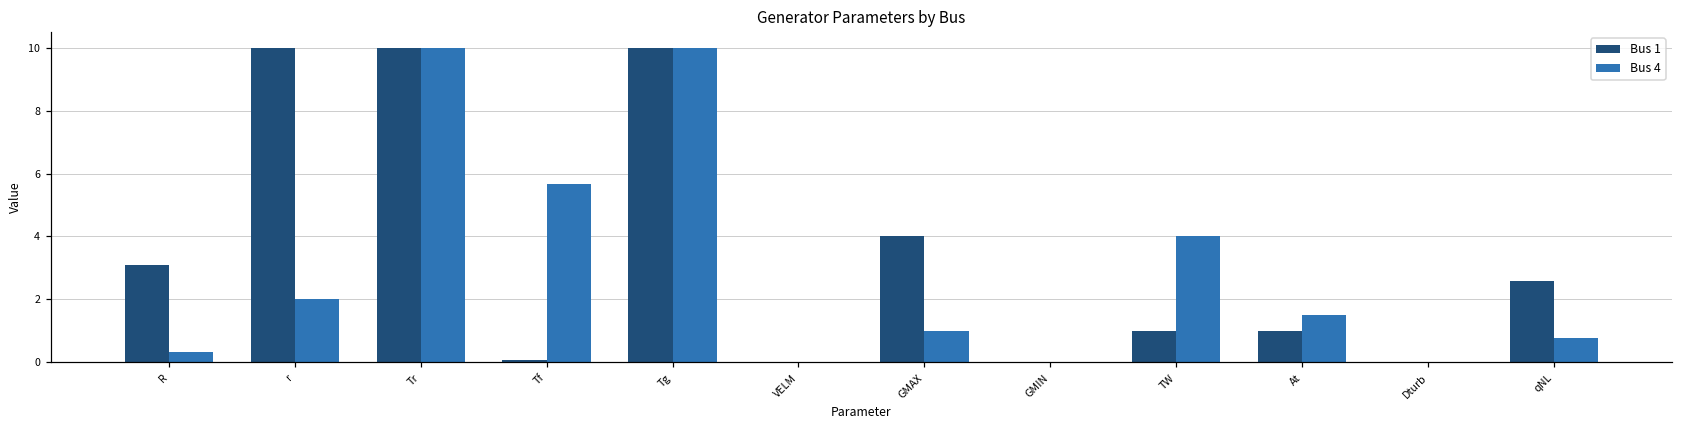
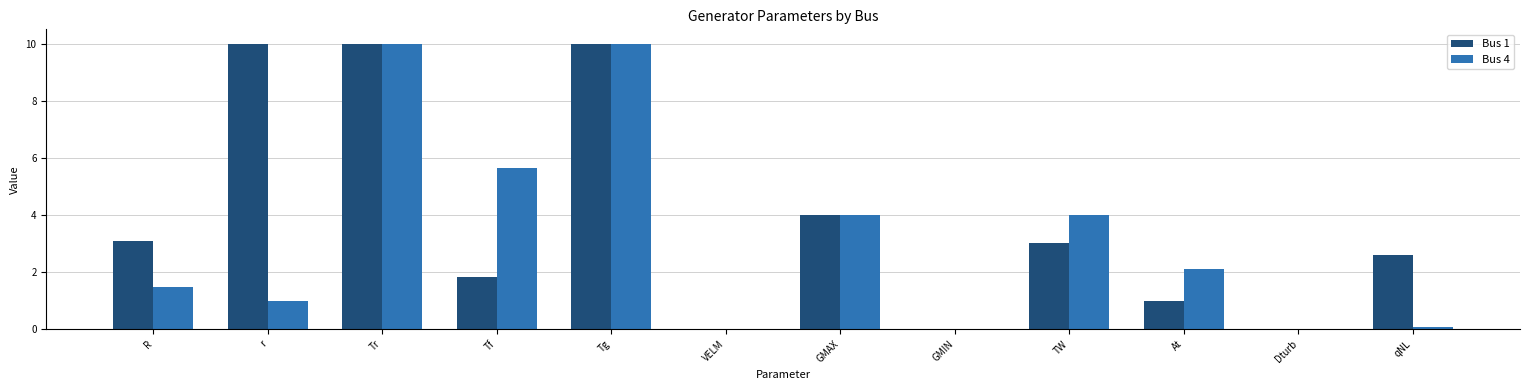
  {
    "Bus 1": {
      "R": 3.1,
      "r": 10.0,
      "Tr": 10.0,
-     "Tf": 0.1,
+     "Tf": 1.8,
      "Tg": 10.0,
      "GMAX": 4.0,
      "GMIN": 0.0,
-     "TW": 1,
+     "TW": 3,
      "At": 1.0,
      "Dturb": 0.0,
      "qNL": 2.6
    },
    "Bus 4": {
-     "R": 0.3,
-     "r": 2,
+     "R": 1.5,
+     "r": 1,
      "Tr": 10.0,
      "Tf": 5.7,
      "Tg": 10.0,
-     "GMAX": 1,
+     "GMAX": 4,
      "GMIN": 0.0,
      "TW": 4.0,
-     "At": 1.5,
+     "At": 2.1,
      "Dturb": 0.0,
-     "qNL": 0.8
+     "qNL": 0.1
    }
  }
